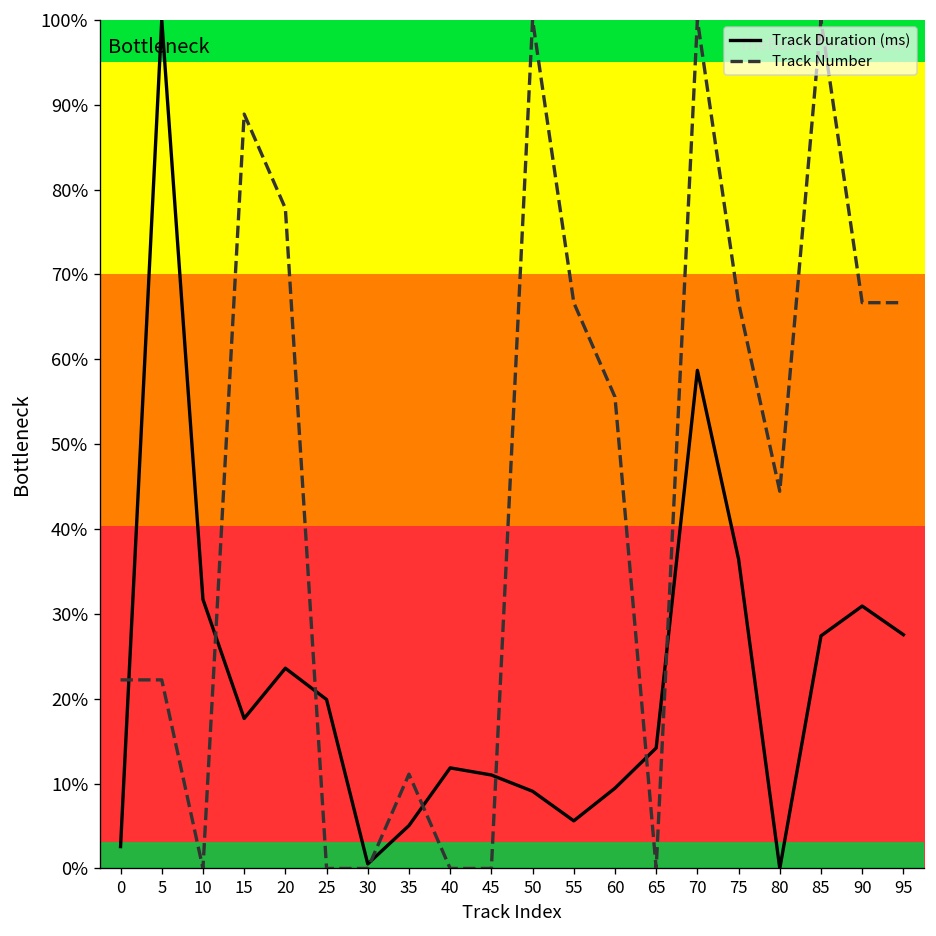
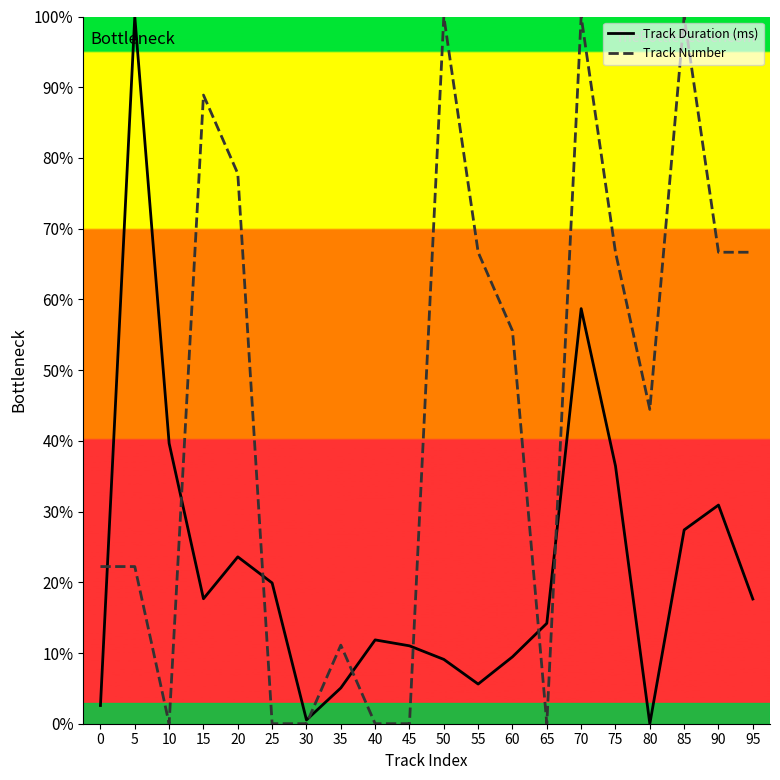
  {
    "Track Duration (ms)": {
      "5": "100%",
-     "10": "32%",
+     "10": "40%",
      "15": "18%",
      "20": "24%",
      "25": "20%",
      "35": "5%",
      "40": "12%",
      "45": "11%",
      "50": "9%",
      "55": "6%",
      "60": "9%",
      "65": "14%",
      "70": "59%",
      "75": "36%",
      "85": "27%",
      "90": "31%",
-     "95": "28%"
+     "95": "18%"
    },
    "Track Number": {
      "0": "22%",
      "5": "22%",
      "15": "89%",
      "20": "78%",
      "35": "11%",
      "50": "100%",
      "55": "67%",
      "60": "56%",
      "70": "100%",
      "75": "67%",
      "80": "44%",
      "85": "100%",
      "90": "67%",
      "95": "67%"
    }
  }
